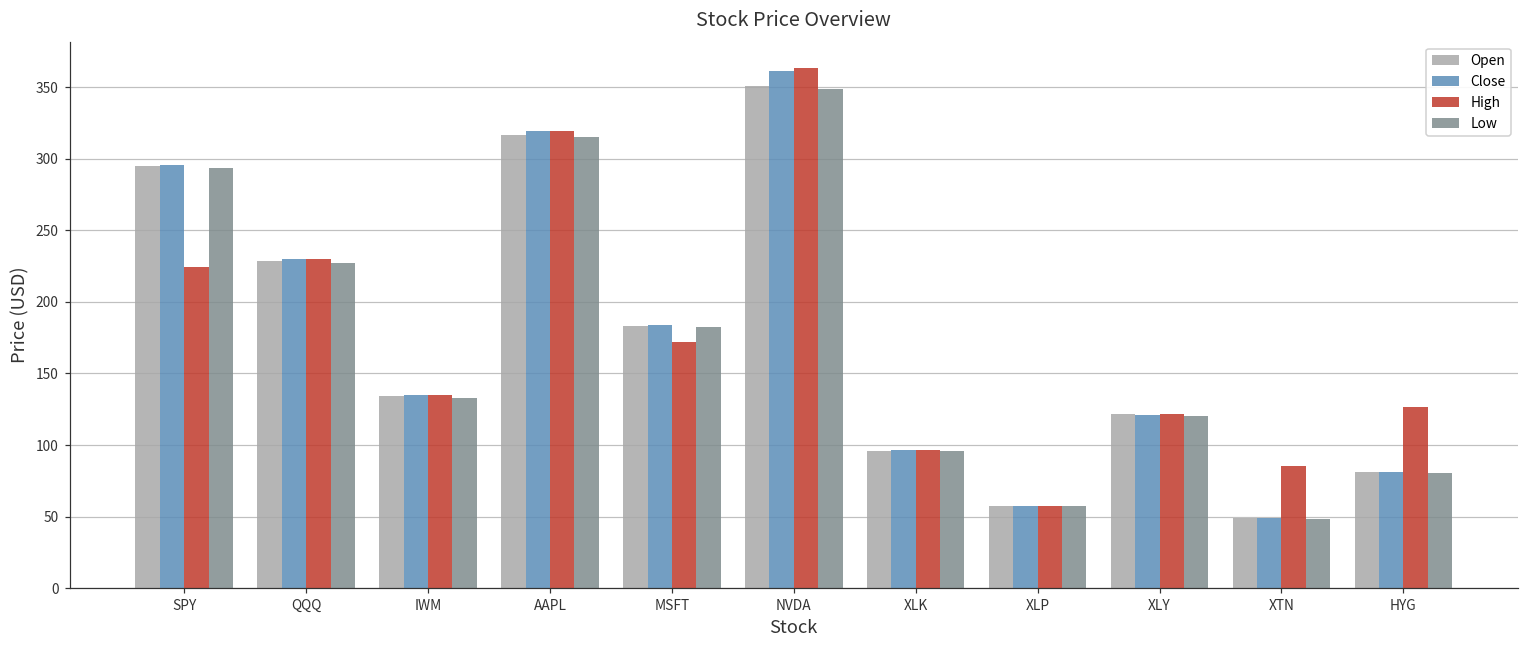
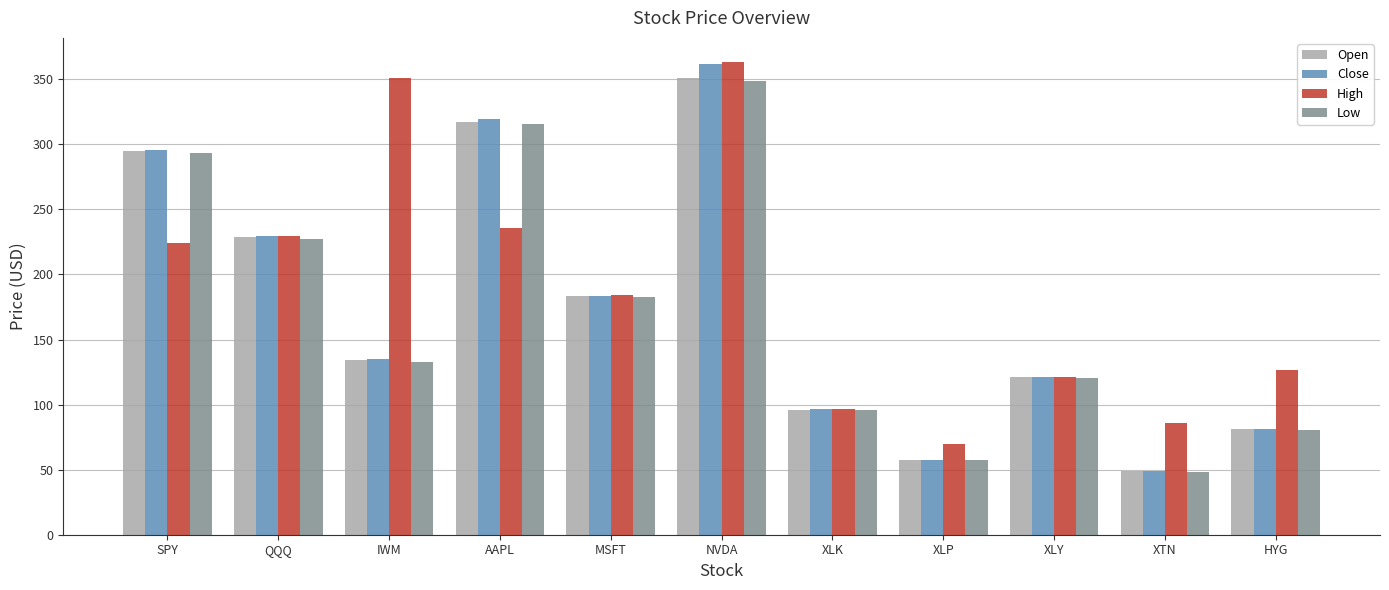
  {
    "High": {
      "SPY": 224,
      "QQQ": 230,
-     "IWM": 135,
-     "AAPL": 319,
-     "MSFT": 172,
+     "IWM": 351,
+     "AAPL": 235,
+     "MSFT": 184,
      "NVDA": 364,
      "XLK": 97,
-     "XLP": 58,
+     "XLP": 70,
      "XLY": 122,
      "XTN": 86,
      "HYG": 127
    }
  }
